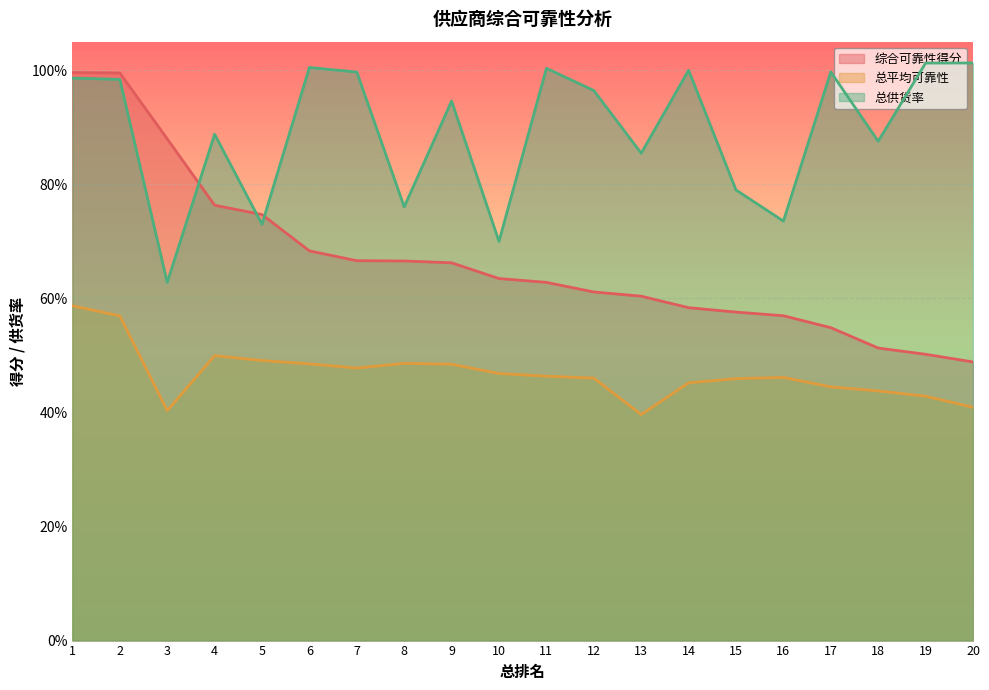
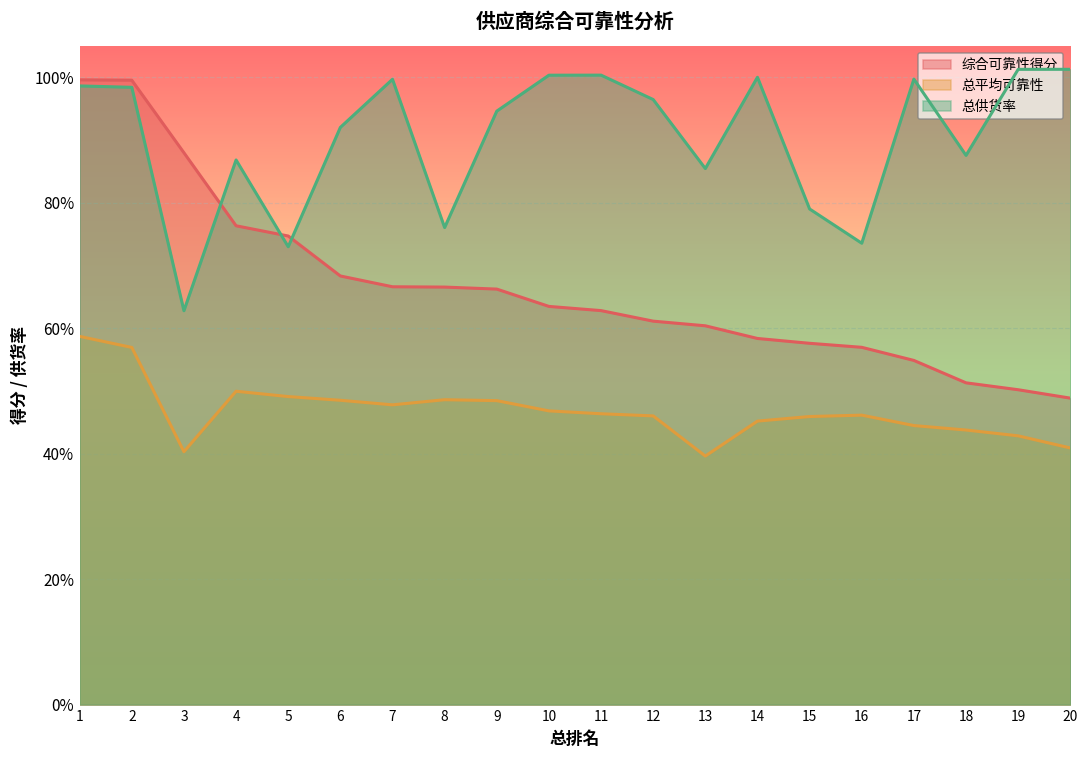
  {
    "总供货率": {
      "1": "99%",
      "2": "98%",
      "3": "63%",
-     "4": "89%",
+     "4": "87%",
      "5": "73%",
-     "6": "100%",
+     "6": "92%",
      "7": "100%",
      "8": "76%",
      "9": "95%",
-     "10": "70%",
+     "10": "100%",
      "11": "100%",
      "12": "96%",
      "13": "85%",
      "14": "100%",
      "15": "79%",
      "16": "74%",
      "17": "100%",
      "18": "88%",
      "20": "101%"
    }
  }
